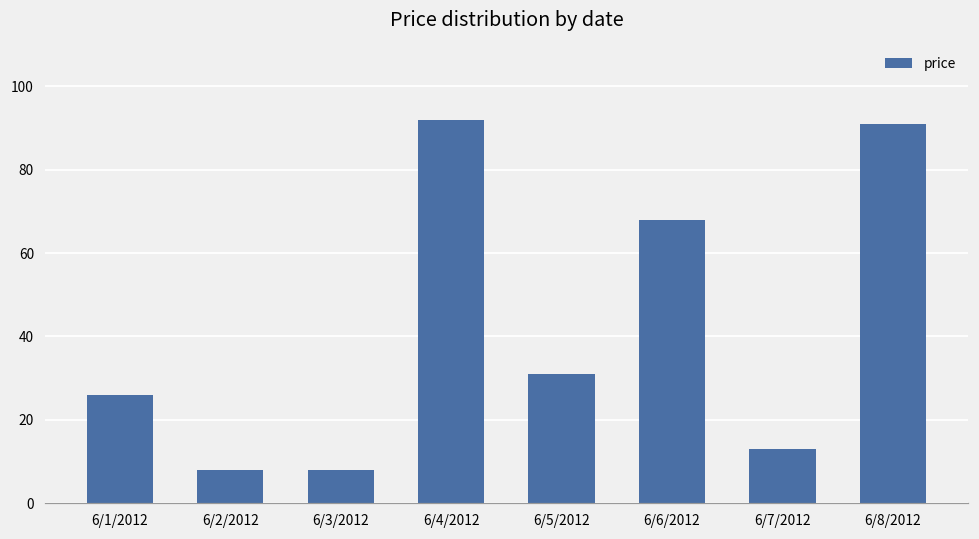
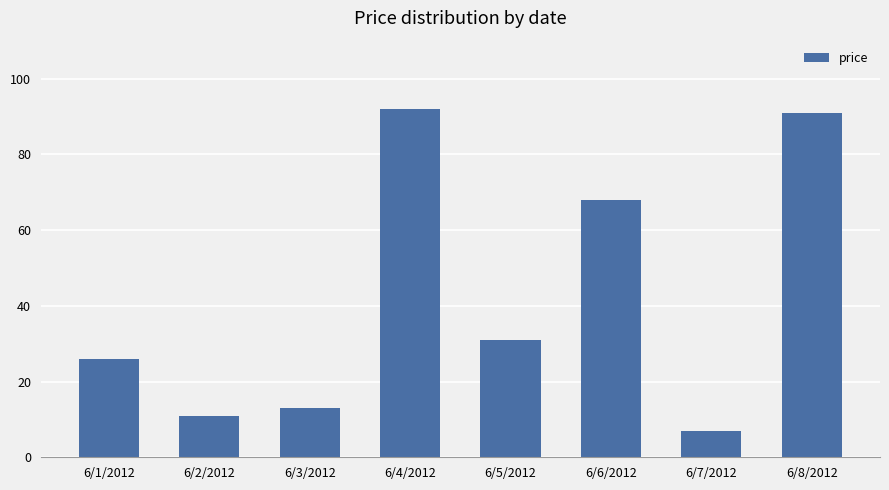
  {
    "6/1/2012": 26,
-   "6/2/2012": 8,
-   "6/3/2012": 8,
+   "6/2/2012": 11,
+   "6/3/2012": 13,
    "6/4/2012": 92,
    "6/5/2012": 31,
    "6/6/2012": 68,
-   "6/7/2012": 13,
+   "6/7/2012": 7,
    "6/8/2012": 91
  }
